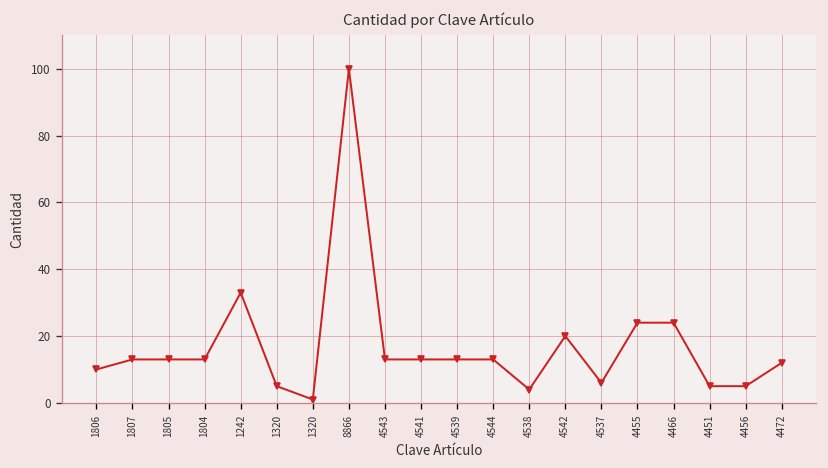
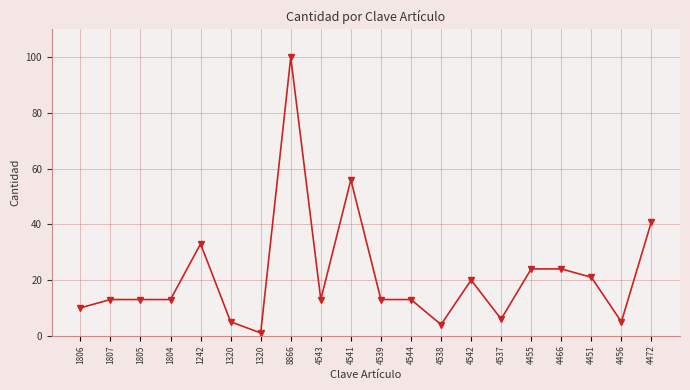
  {
    "1806": 10,
    "1807": 13,
    "1805": 13,
    "1804": 13,
    "1242": 33,
    "8866": 100,
    "4543": 13,
-   "4541": 13,
+   "4541": 56,
    "4539": 13,
    "4544": 13,
    "4538": 4,
    "4542": 20,
    "4537": 6,
    "4455": 24,
    "4466": 24,
-   "4451": 5,
+   "4451": 21,
    "4456": 5,
-   "4472": 12
+   "4472": 41
  }
